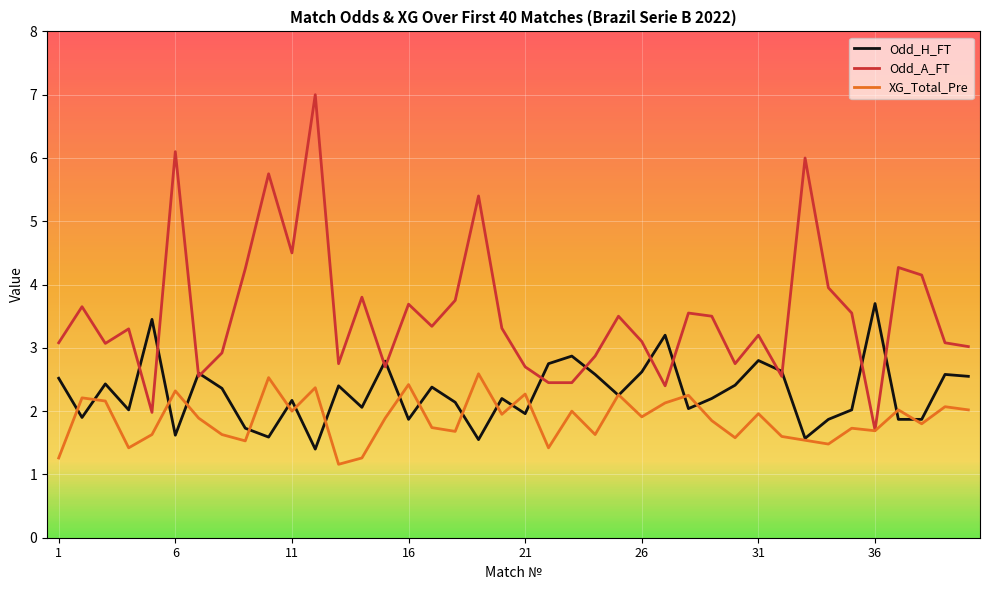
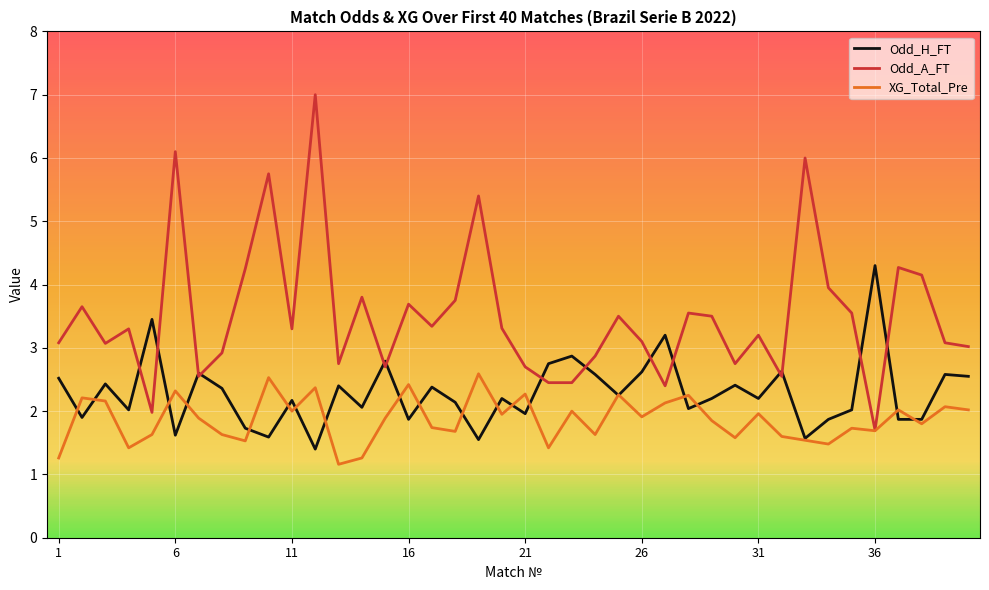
  {
    "Odd_H_FT": {
      "1": 2.5,
      "6": 1.6,
      "11": 2.2,
      "16": 1.9,
      "21": 2.0,
      "26": 2.6,
-     "31": 2.8,
-     "36": 3.7
+     "31": 2.2,
+     "36": 4.3
    },
    "Odd_A_FT": {
      "1": 3.1,
      "6": 6.1,
-     "11": 4.5,
+     "11": 3.3,
      "16": 3.7,
      "21": 2.7,
      "26": 3.1,
      "31": 3.2
    },
    "XG_Total_Pre": {
      "1": 1.3,
      "6": 2.3,
      "11": 2.0,
      "16": 2.4,
      "21": 2.3,
      "26": 1.9,
      "31": 2.0
    }
  }
